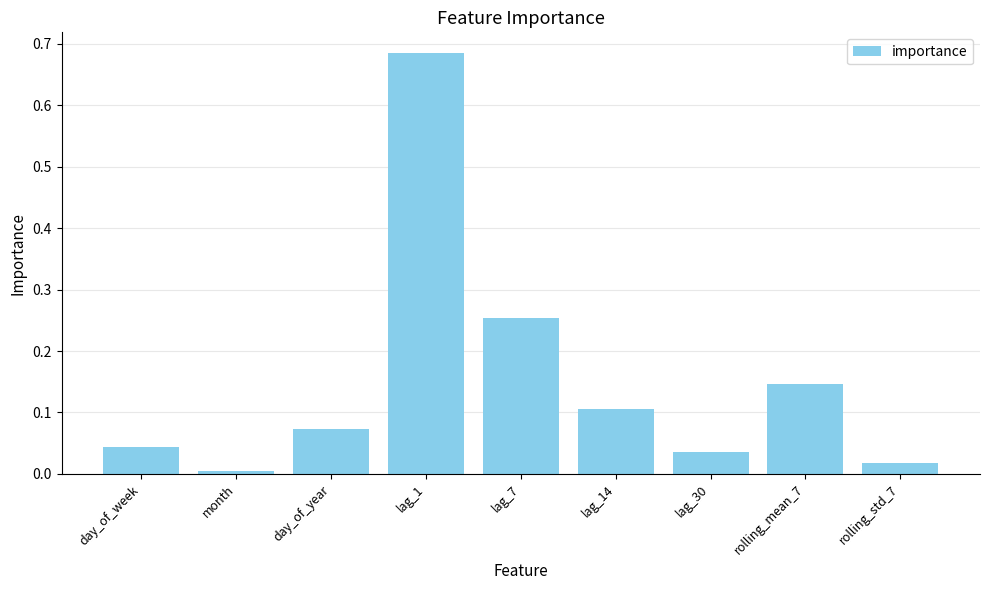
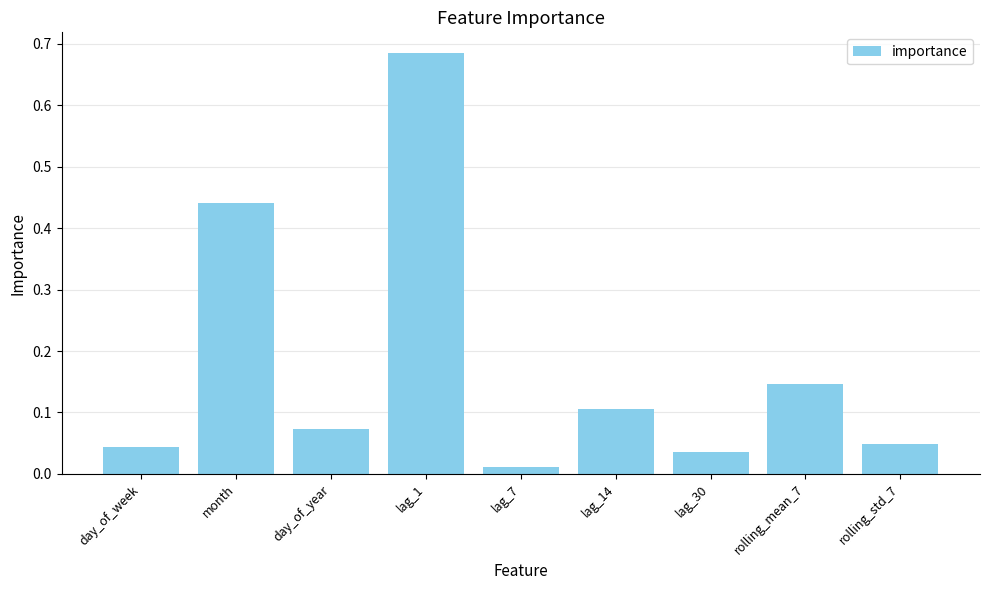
  {
    "day_of_week": 0.04,
-   "month": 0.00,
+   "month": 0.44,
    "day_of_year": 0.07,
    "lag_1": 0.68,
-   "lag_7": 0.25,
+   "lag_7": 0.01,
    "lag_14": 0.11,
    "lag_30": 0.04,
    "rolling_mean_7": 0.15,
-   "rolling_std_7": 0.02
+   "rolling_std_7": 0.05
  }
